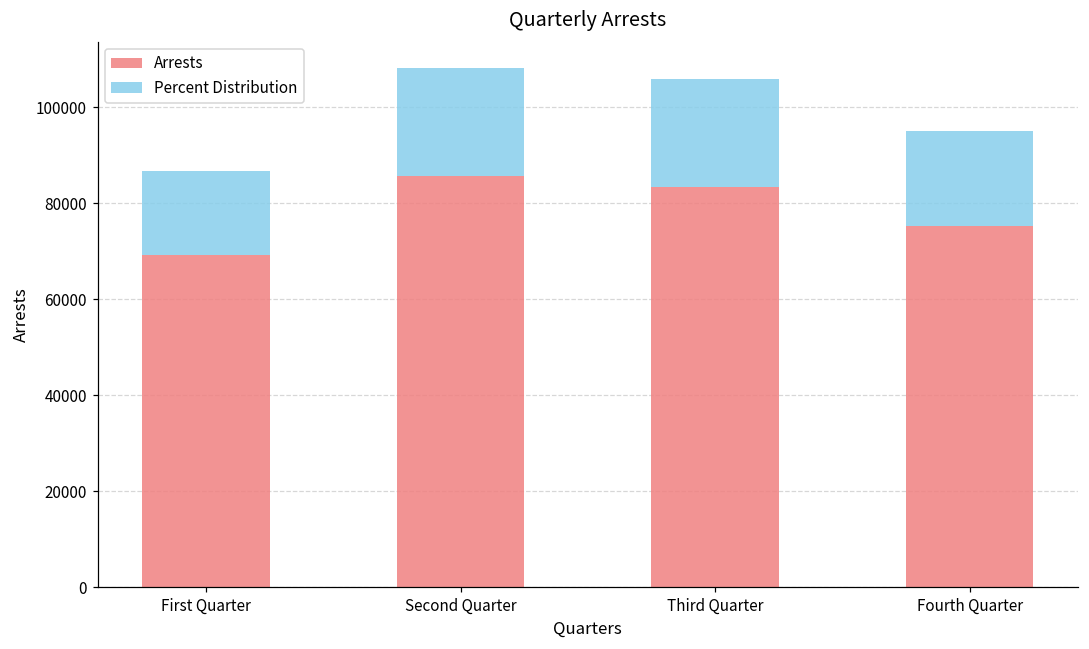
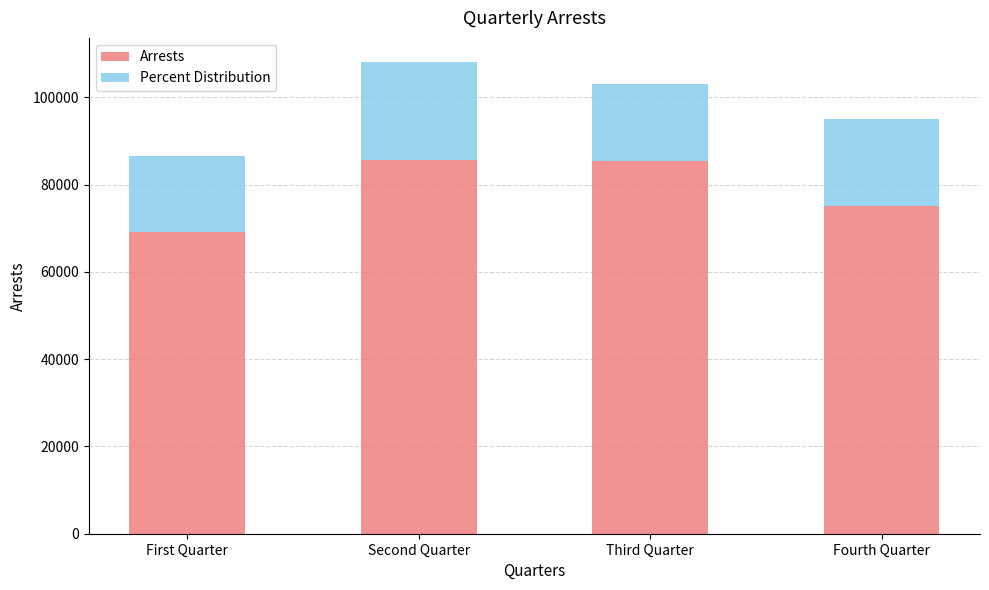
  {
    "Arrests": {
      "First Quarter": 69000,
      "Second Quarter": 86000,
-     "Third Quarter": 83000,
+     "Third Quarter": 85000,
      "Fourth Quarter": 75000
    },
    "Percent Distribution": {
      "First Quarter": 17000,
      "Second Quarter": 23000,
-     "Third Quarter": 22000,
+     "Third Quarter": 18000,
      "Fourth Quarter": 20000
    }
  }
